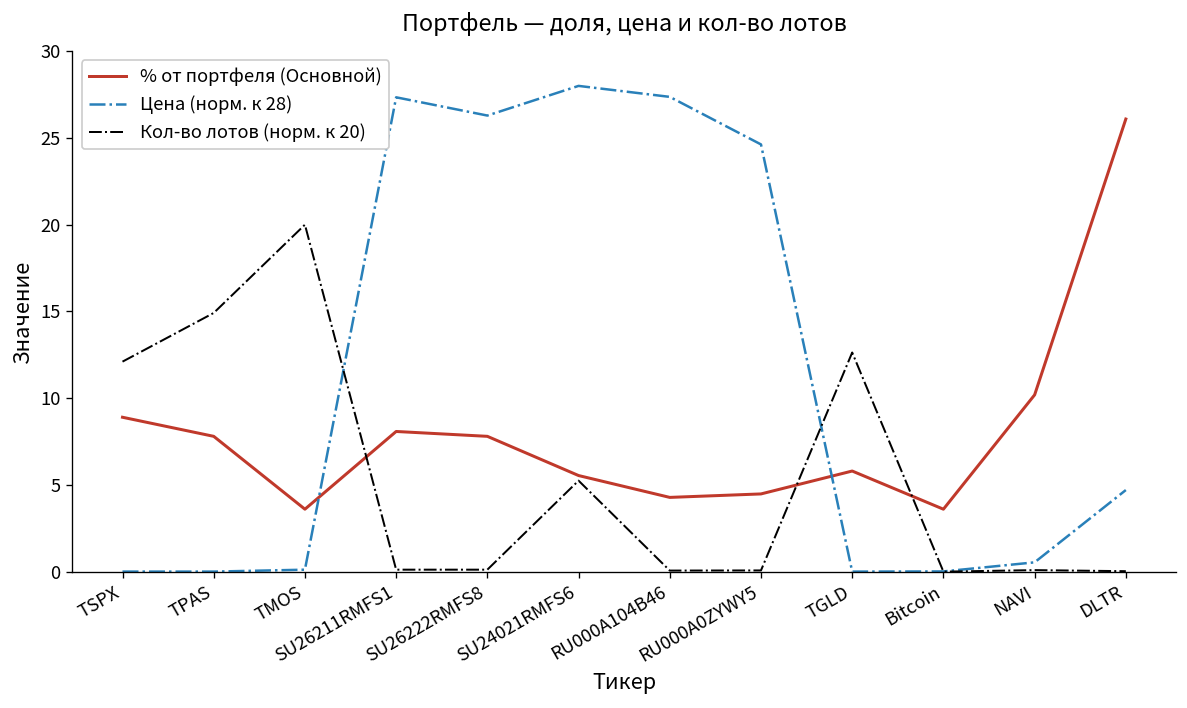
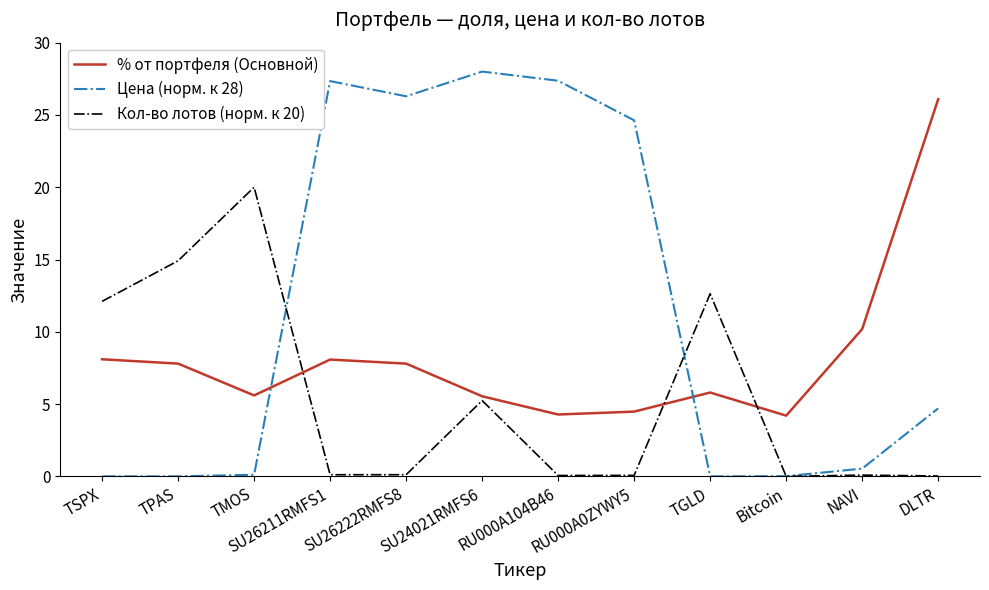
  {
    "% от портфеля (Основной)": {
-     "TSPX": 8.9,
+     "TSPX": 8.1,
      "TPAS": 7.8,
-     "TMOS": 3.6,
+     "TMOS": 5.6,
      "SU26211RMFS1": 8.1,
      "SU26222RMFS8": 7.8,
      "SU24021RMFS6": 5.5,
      "RU000A104B46": 4.3,
      "RU000A0ZYWY5": 4.5,
      "TGLD": 5.8,
-     "Bitcoin": 3.6,
+     "Bitcoin": 4.2,
      "NAVI": 10.2,
      "DLTR": 26.1
    },
    "Цена (норм. к 28)": {
      "TSPX": 0.0,
      "TPAS": 0.0,
      "TMOS": 0.1,
      "SU26211RMFS1": 27.3,
      "SU26222RMFS8": 26.3,
      "SU24021RMFS6": 28.0,
      "RU000A104B46": 27.4,
      "RU000A0ZYWY5": 24.6,
      "TGLD": 0.0,
      "NAVI": 0.5,
      "DLTR": 4.7
    },
    "Кол-во лотов (норм. к 20)": {
      "TSPX": 12.1,
      "TPAS": 14.9,
      "TMOS": 20.0,
      "SU26211RMFS1": 0.1,
      "SU26222RMFS8": 0.1,
      "SU24021RMFS6": 5.2,
      "RU000A104B46": 0.1,
      "RU000A0ZYWY5": 0.1,
      "TGLD": 12.6,
      "NAVI": 0.1,
      "DLTR": 0.0
    }
  }
